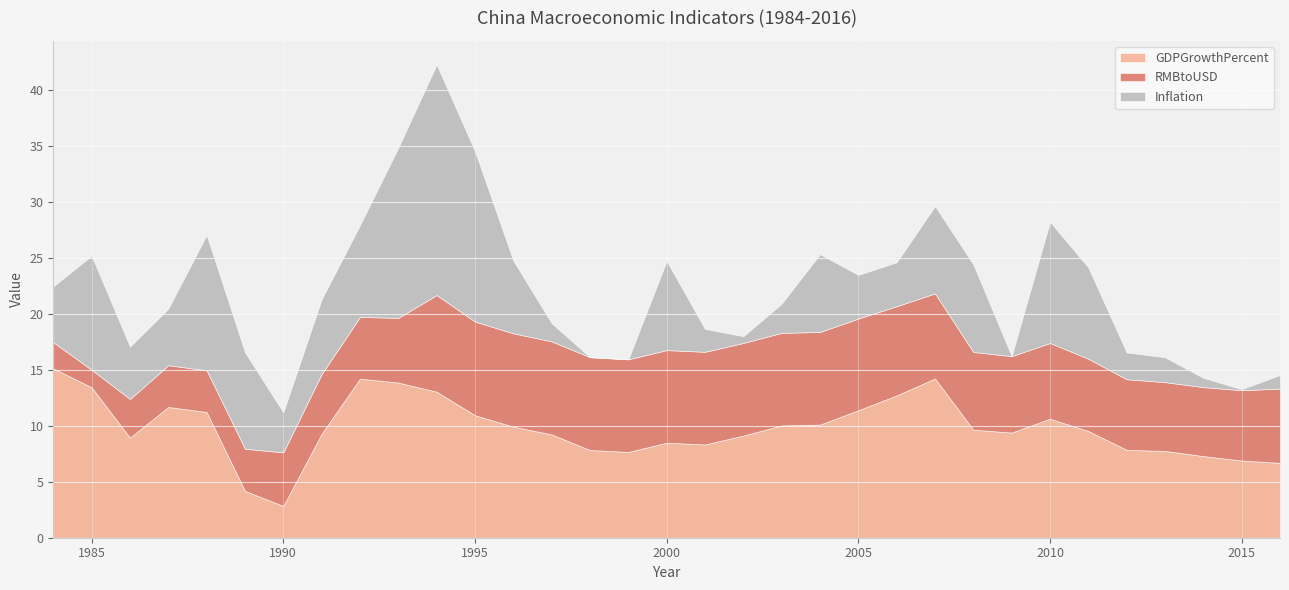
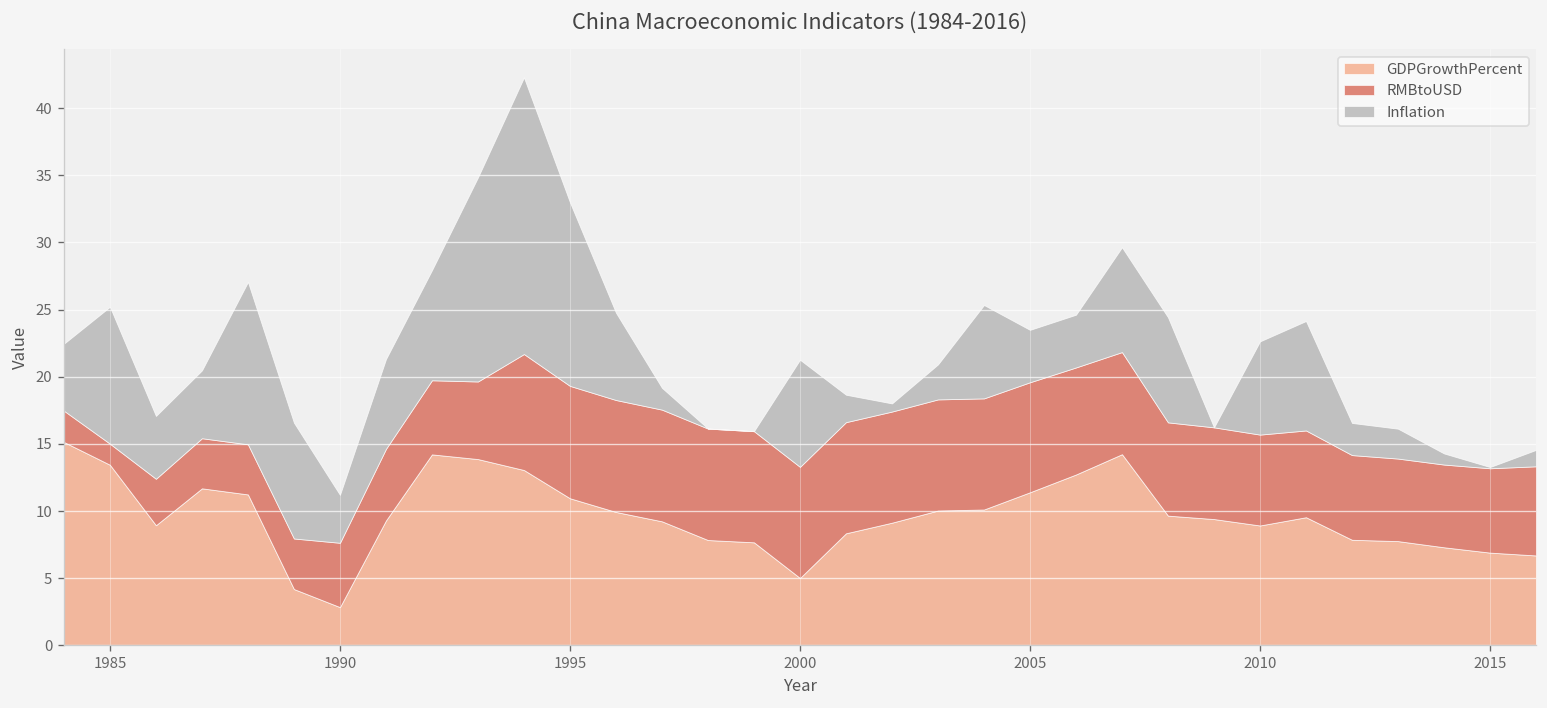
  {
    "GDPGrowthPercent": {
      "1985": 13.4,
      "1990": 2.8,
      "1995": 10.9,
-     "2000": 8.5,
+     "2000": 5.0,
      "2005": 11.4,
-     "2010": 10.6,
+     "2010": 8.9,
      "2015": 6.9
    },
    "RMBtoUSD": {
      "1985": 1.6,
      "1990": 4.8,
      "1995": 8.4,
      "2000": 8.3,
      "2005": 8.2,
      "2010": 6.8
    },
    "Inflation": {
      "1985": 10.2,
      "1990": 3.6,
-     "1995": 15.2,
+     "1995": 13.7,
      "2000": 8.0,
      "2005": 3.9,
-     "2010": 10.8
+     "2010": 6.9
    }
  }
